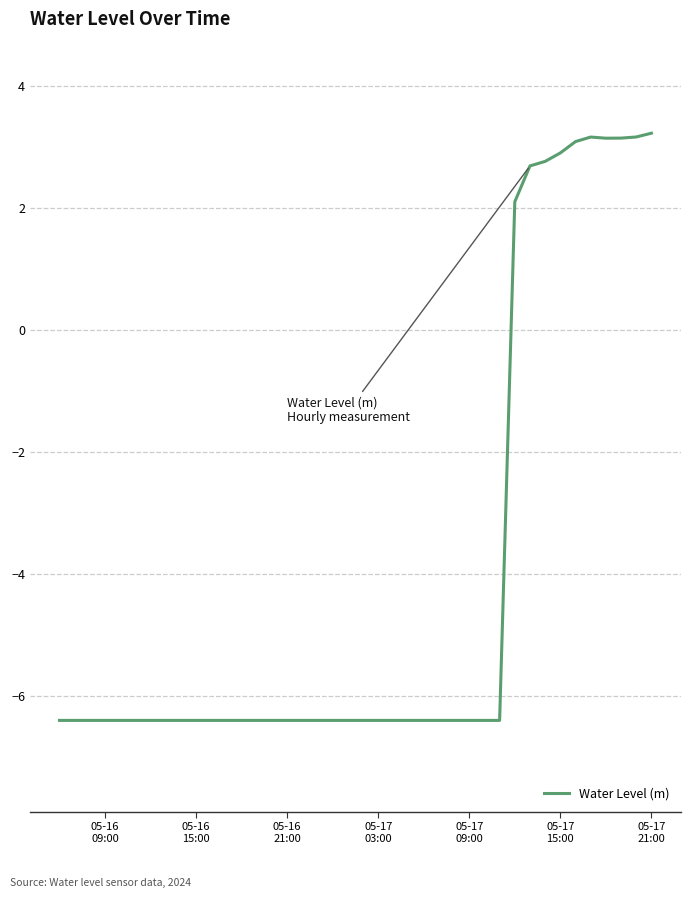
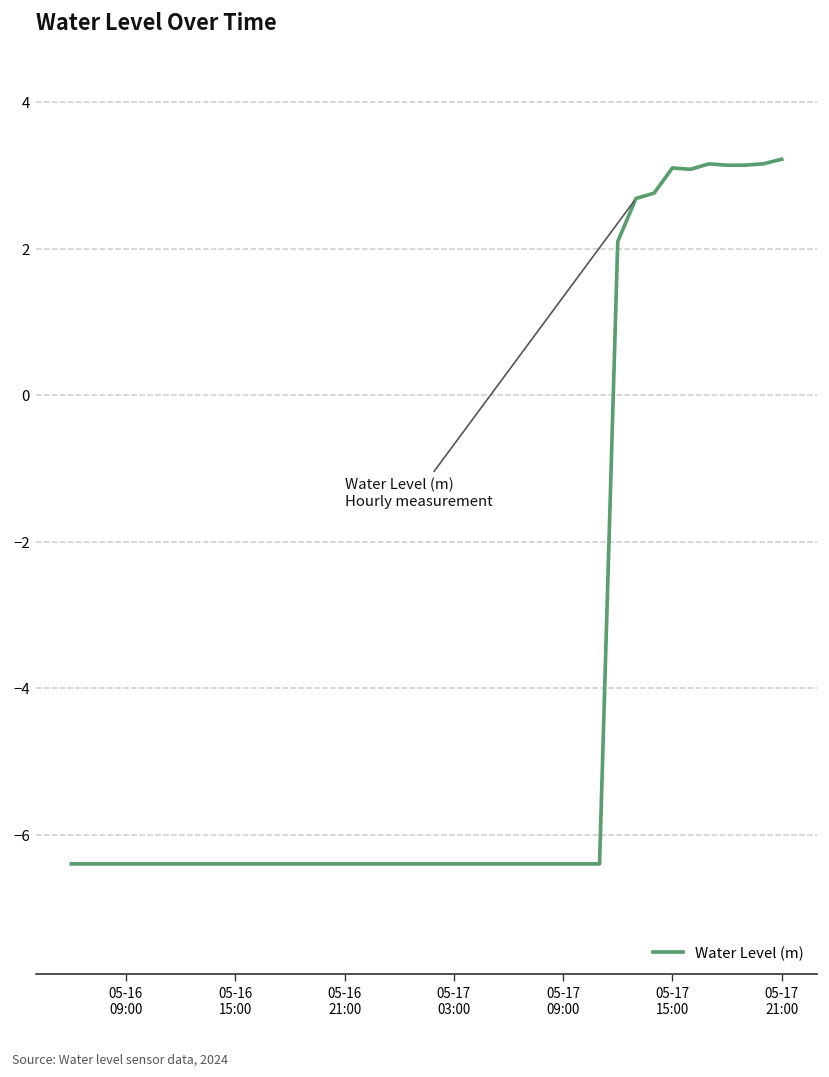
  {
    "05-16 09:00": -6.4,
    "05-16 15:00": -6.4,
    "05-16 21:00": -6.4,
    "05-17 03:00": -6.4,
    "05-17 09:00": -6.4,
-   "05-17 15:00": 2.9,
+   "05-17 15:00": 3.1,
    "05-17 21:00": 3.2
  }
